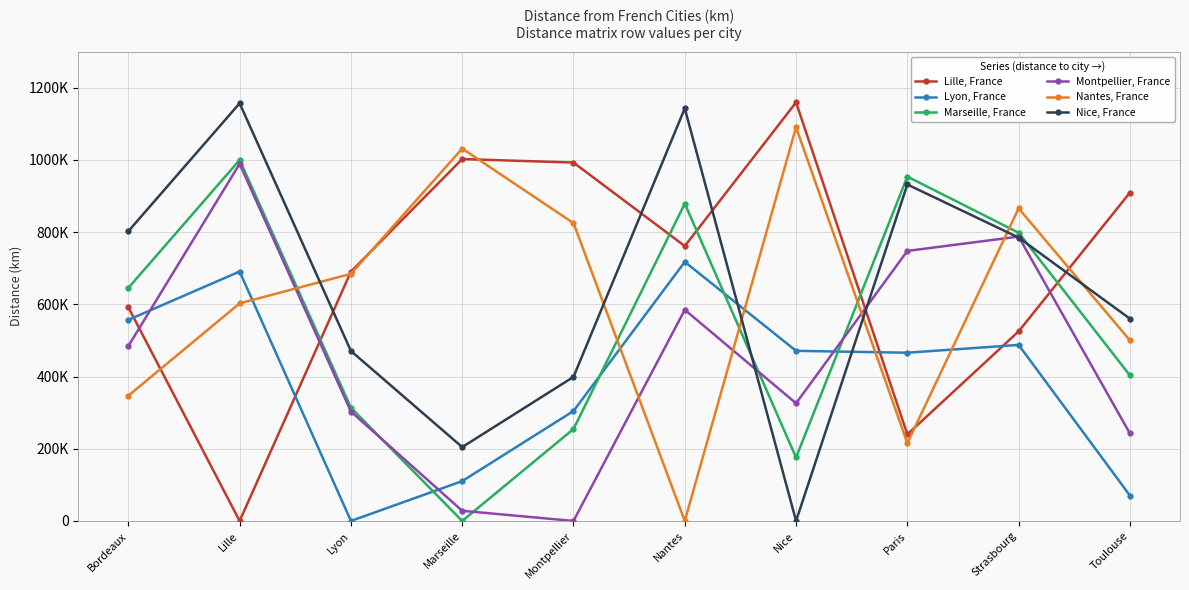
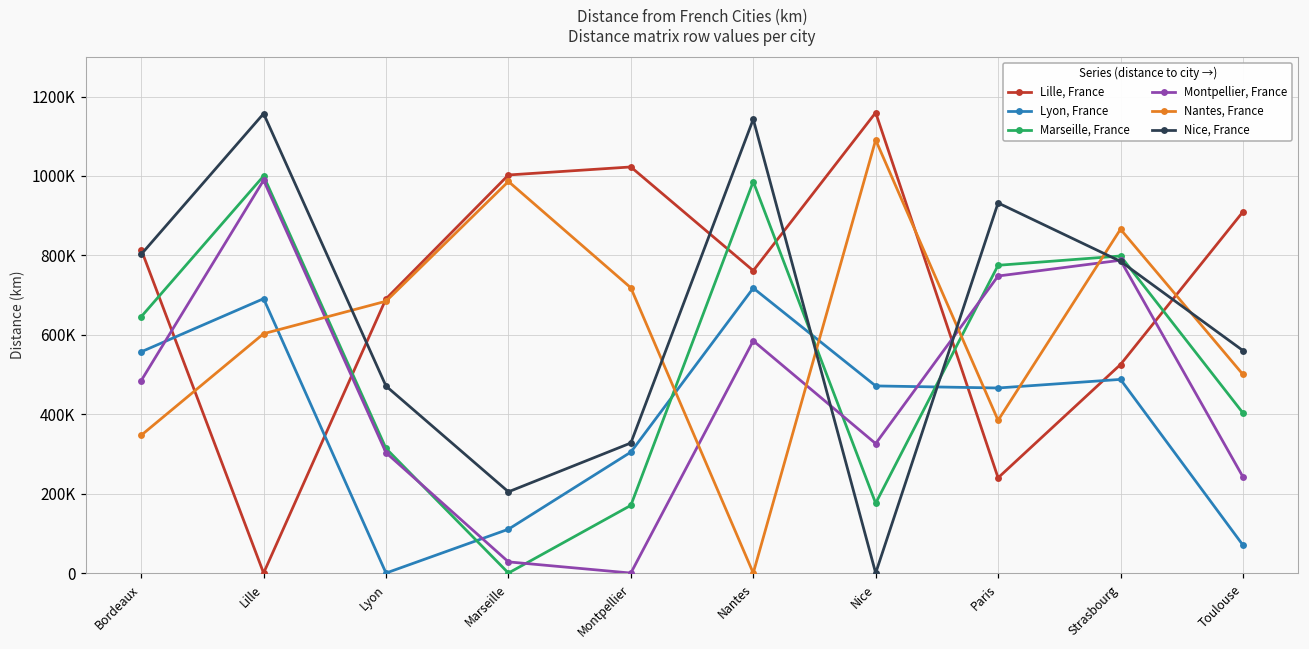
  {
    "Lille, France": {
-     "Bordeaux": 590000,
+     "Bordeaux": 810000,
      "Lille": 0,
      "Marseille": 1000000,
-     "Montpellier": 990000,
+     "Montpellier": 1020000,
      "Nantes": 760000,
      "Nice": 1160000,
      "Paris": 240000,
      "Strasbourg": 530000,
      "Toulouse": 910000
    },
    "Lyon, France": {
      "Bordeaux": 560000,
      "Lille": 690000,
      "Lyon": 0,
      "Marseille": 110000,
      "Montpellier": 300000,
      "Nantes": 720000,
      "Nice": 470000,
      "Paris": 470000,
      "Strasbourg": 490000,
      "Toulouse": 70000
    },
    "Marseille, France": {
      "Bordeaux": 650000,
      "Lille": 1000000,
      "Lyon": 310000,
      "Marseille": 0,
-     "Montpellier": 250000,
-     "Nantes": 880000,
+     "Montpellier": 170000,
+     "Nantes": 990000,
      "Nice": 180000,
-     "Paris": 950000,
+     "Paris": 770000,
      "Strasbourg": 800000,
      "Toulouse": 400000
    },
    "Montpellier, France": {
      "Bordeaux": 480000,
      "Lille": 990000,
      "Lyon": 300000,
      "Marseille": 30000,
      "Montpellier": 0,
      "Nantes": 580000,
      "Nice": 330000,
      "Paris": 750000,
      "Toulouse": 240000
    },
    "Nantes, France": {
      "Bordeaux": 350000,
      "Lille": 600000,
-     "Marseille": 1030000,
-     "Montpellier": 830000,
+     "Marseille": 990000,
+     "Montpellier": 720000,
      "Nantes": 0,
      "Nice": 1090000,
-     "Paris": 220000,
+     "Paris": 380000,
      "Strasbourg": 870000,
      "Toulouse": 500000
    },
    "Nice, France": {
      "Bordeaux": 800000,
      "Lille": 1160000,
      "Lyon": 470000,
      "Marseille": 200000,
-     "Montpellier": 400000,
+     "Montpellier": 330000,
      "Nantes": 1140000,
      "Nice": 0,
      "Paris": 930000,
      "Toulouse": 560000
    }
  }
